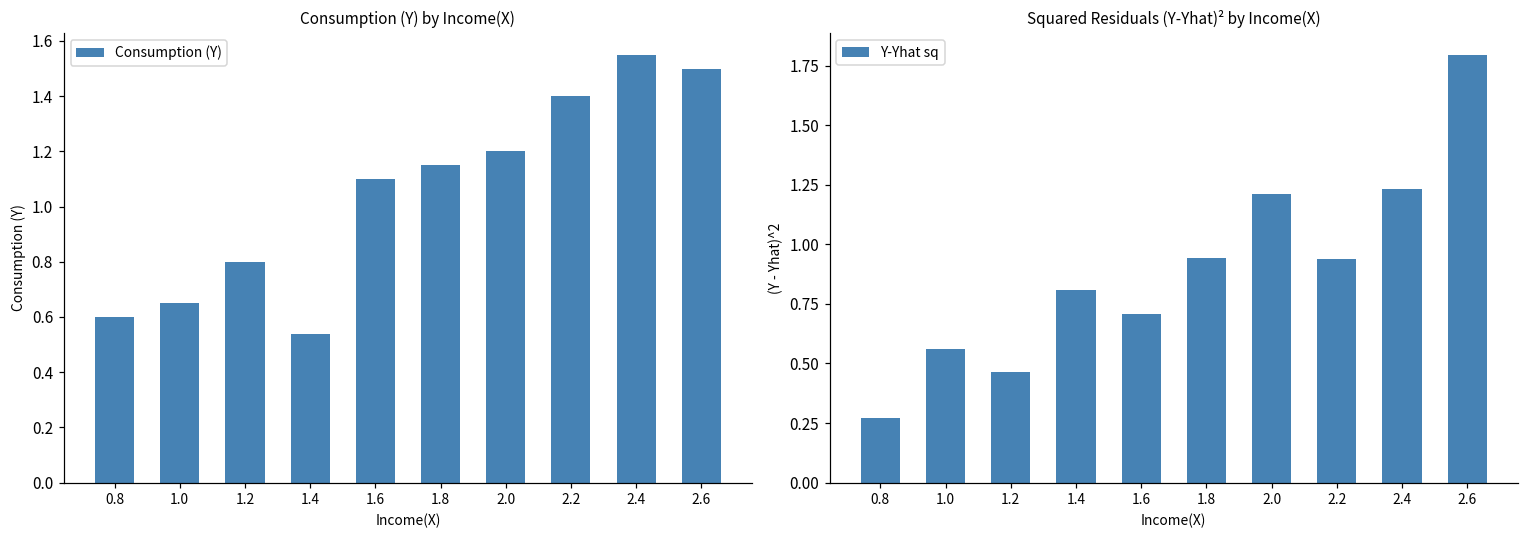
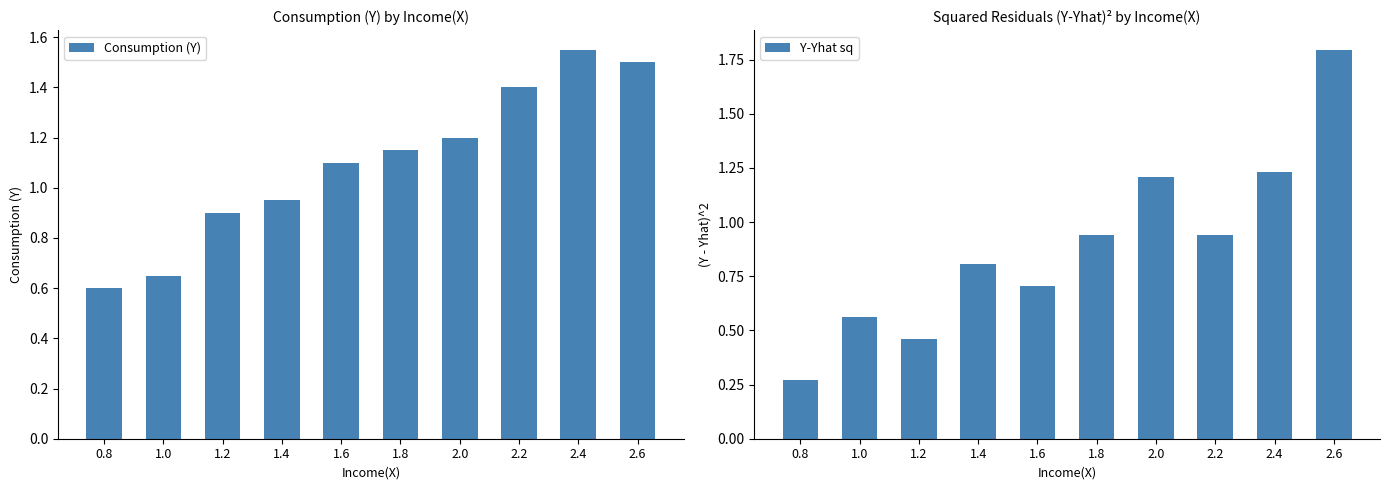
  {
    "Consumption (Y) by Income(X)": {
      "0.8": 0.60,
      "1.0": 0.65,
-     "1.2": 0.8,
-     "1.4": 0.54,
+     "1.2": 0.9,
+     "1.4": 0.95,
      "1.6": 1.10,
      "1.8": 1.15,
      "2.0": 1.20,
      "2.2": 1.40,
      "2.4": 1.55,
      "2.6": 1.50
    },
    "Squared Residuals (Y-Yhat)² by Income(X)": {
      "0.8": 0.27,
      "1.0": 0.56,
      "1.2": 0.46,
      "1.4": 0.81,
      "1.6": 0.71,
      "1.8": 0.94,
      "2.0": 1.21,
      "2.2": 0.94,
      "2.4": 1.23,
      "2.6": 1.80
    }
  }
